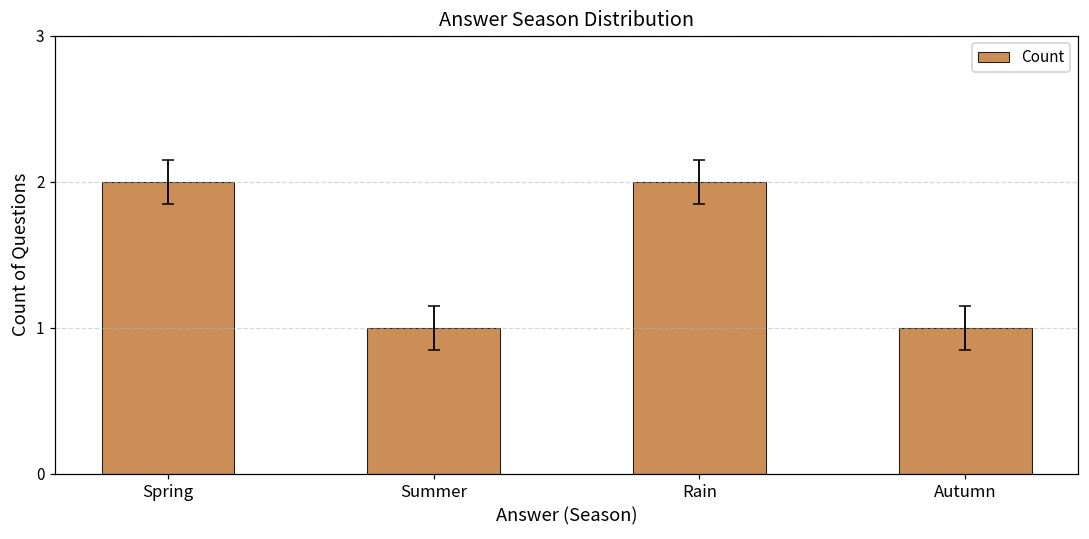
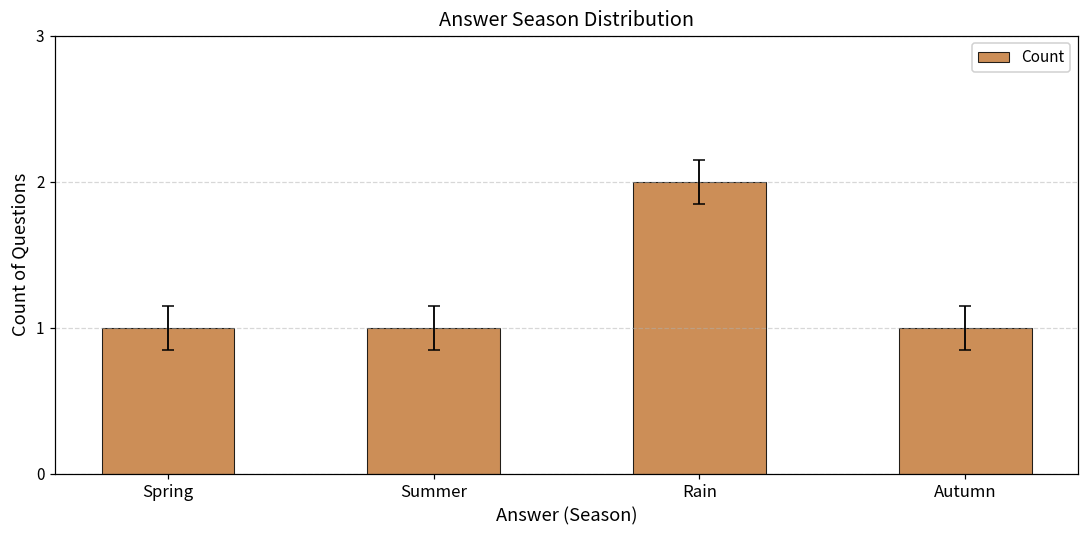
  {
    "Count": {
-     "Spring": 2,
+     "Spring": 1,
      "Summer": 1,
      "Rain": 2,
      "Autumn": 1
    }
  }
